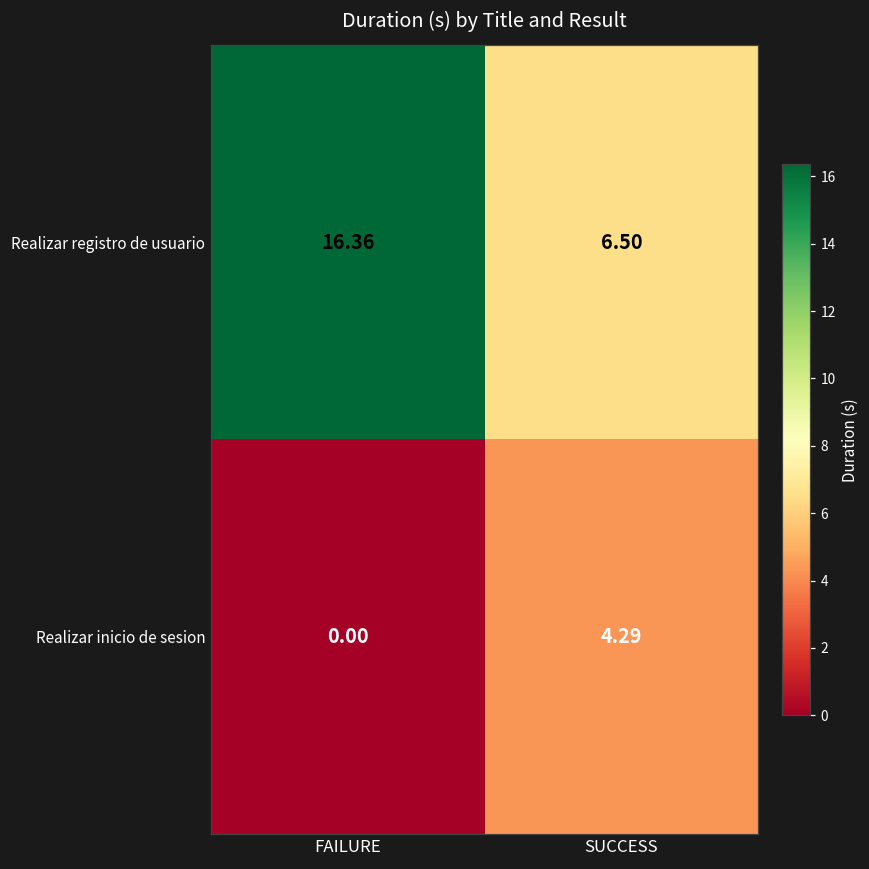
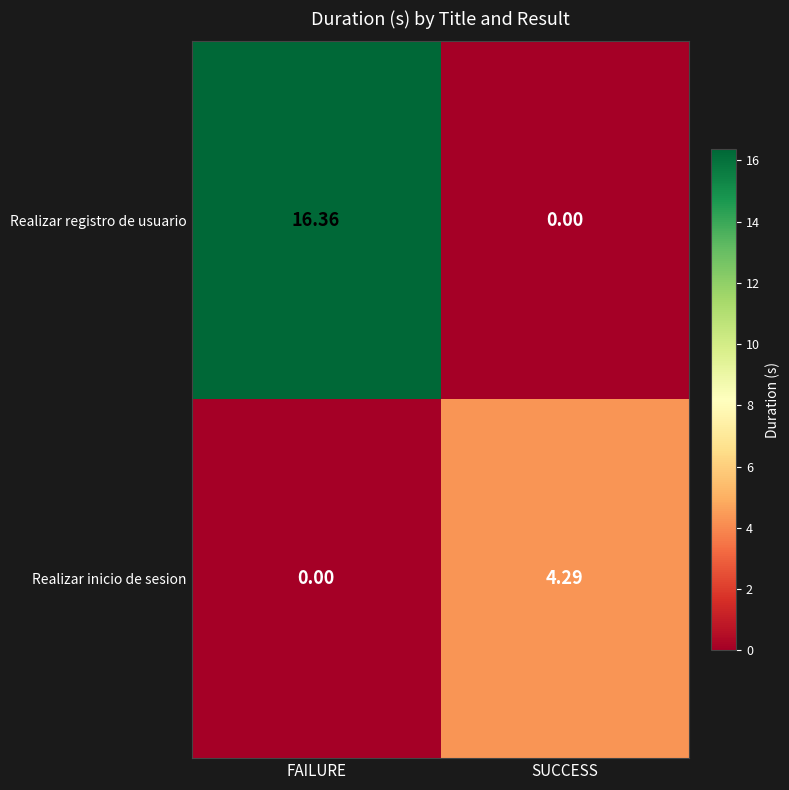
  {
    "Realizar registro de usuario": {
      "FAILURE": 16.36,
-     "SUCCESS": 6.50
+     "SUCCESS": 0.00
    },
    "Realizar inicio de sesion": {
      "FAILURE": 0.00,
      "SUCCESS": 4.29
    }
  }
